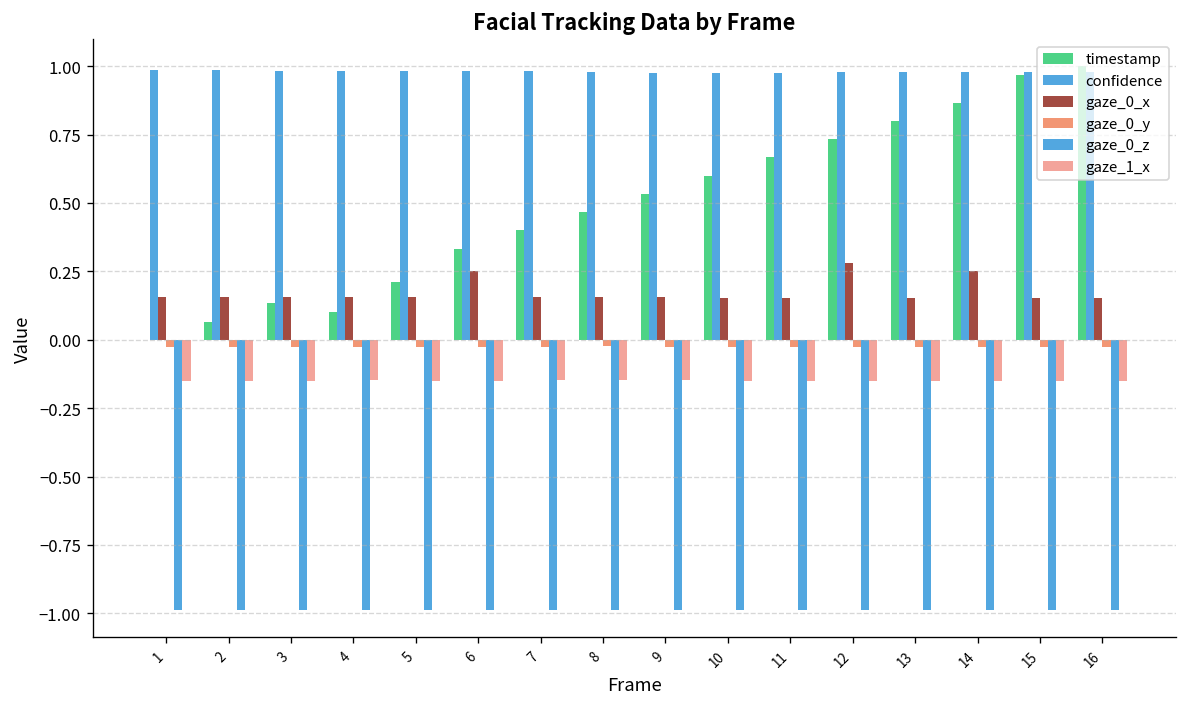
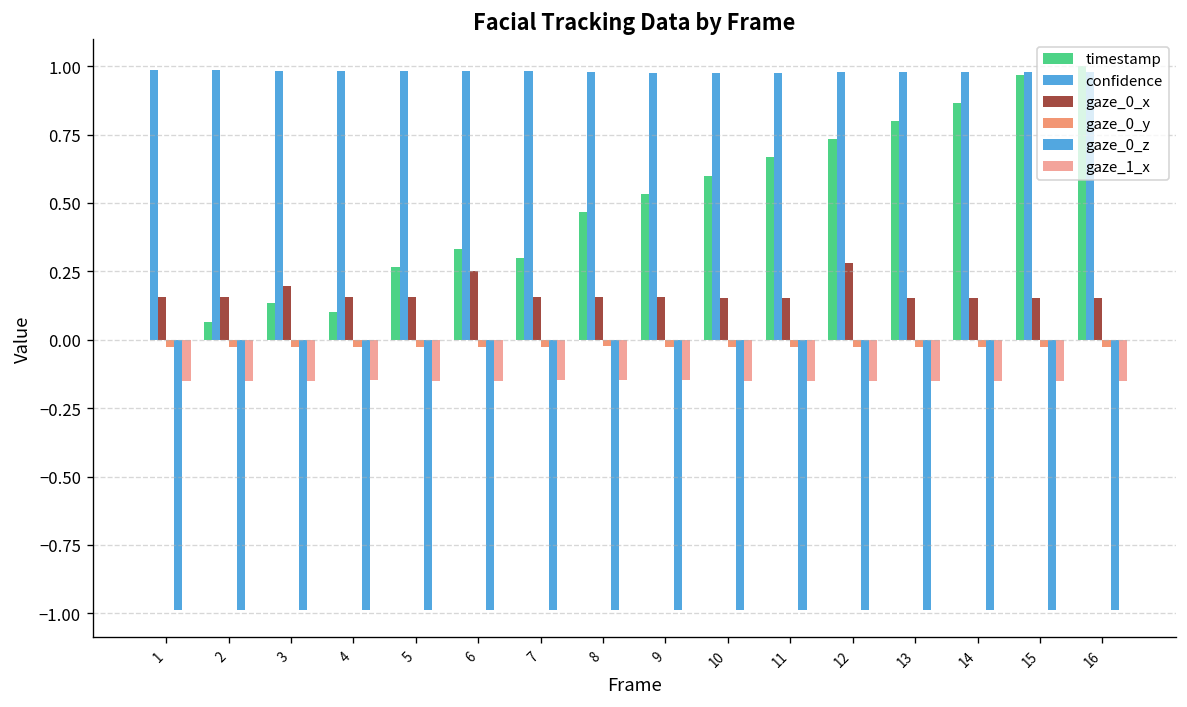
  {
    "timestamp": {
      "1": 0.00,
      "2": 0.07,
      "3": 0.13,
      "4": 0.10,
-     "5": 0.21,
+     "5": 0.27,
      "6": 0.33,
-     "7": 0.4,
+     "7": 0.3,
      "8": 0.47,
      "9": 0.53,
      "10": 0.60,
      "11": 0.67,
      "12": 0.73,
      "13": 0.80,
      "14": 0.87,
      "15": 0.97
    },
    "gaze_0_x": {
      "1": 0.16,
      "2": 0.16,
-     "3": 0.16,
+     "3": 0.20,
      "4": 0.16,
      "5": 0.16,
      "6": 0.25,
      "7": 0.16,
      "8": 0.16,
      "9": 0.15,
      "10": 0.15,
      "11": 0.15,
      "12": 0.28,
      "13": 0.15,
-     "14": 0.25,
+     "14": 0.15,
      "15": 0.15,
      "16": 0.15
    }
  }
